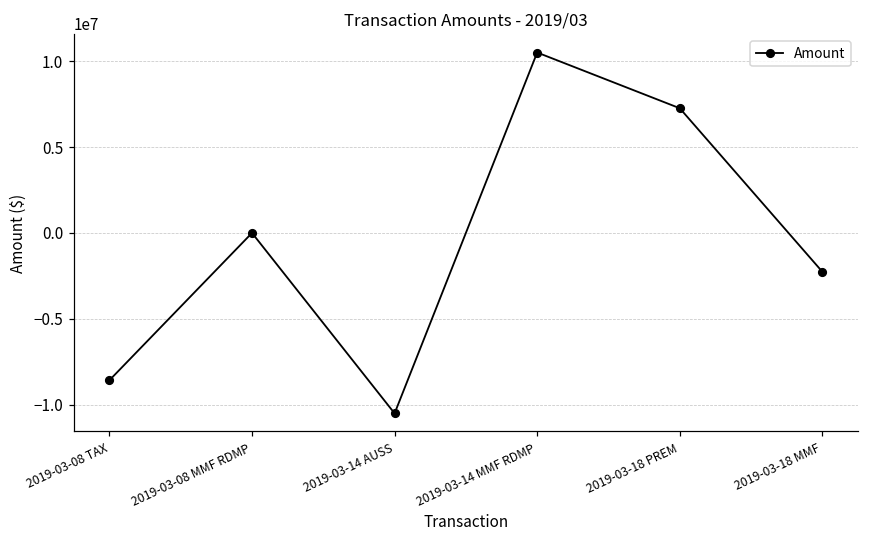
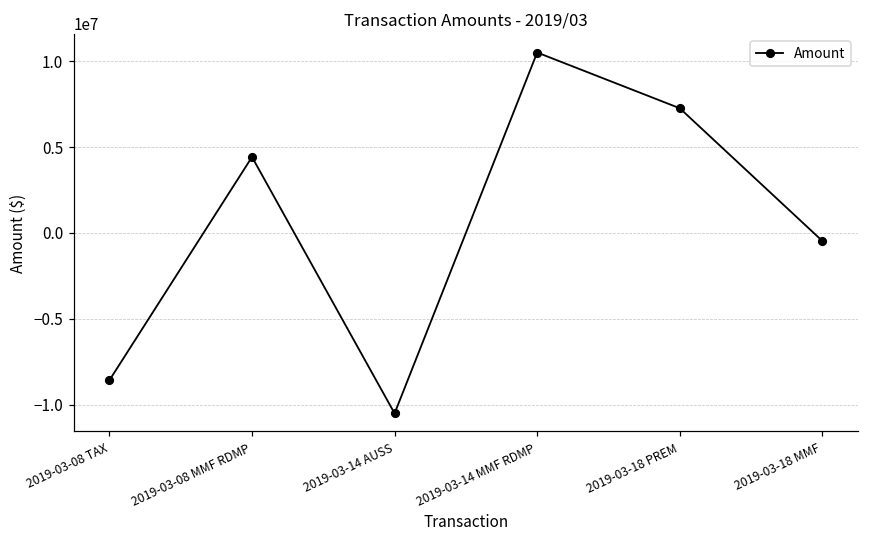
  {
    "2019-03-08 TAX": -8600000,
-   "2019-03-08 MMF RDMP": 0,
+   "2019-03-08 MMF RDMP": 4400000,
    "2019-03-14 AUSS": -10500000,
    "2019-03-14 MMF RDMP": 10500000,
    "2019-03-18 PREM": 7300000,
-   "2019-03-18 MMF": -2300000
+   "2019-03-18 MMF": -500000
  }
